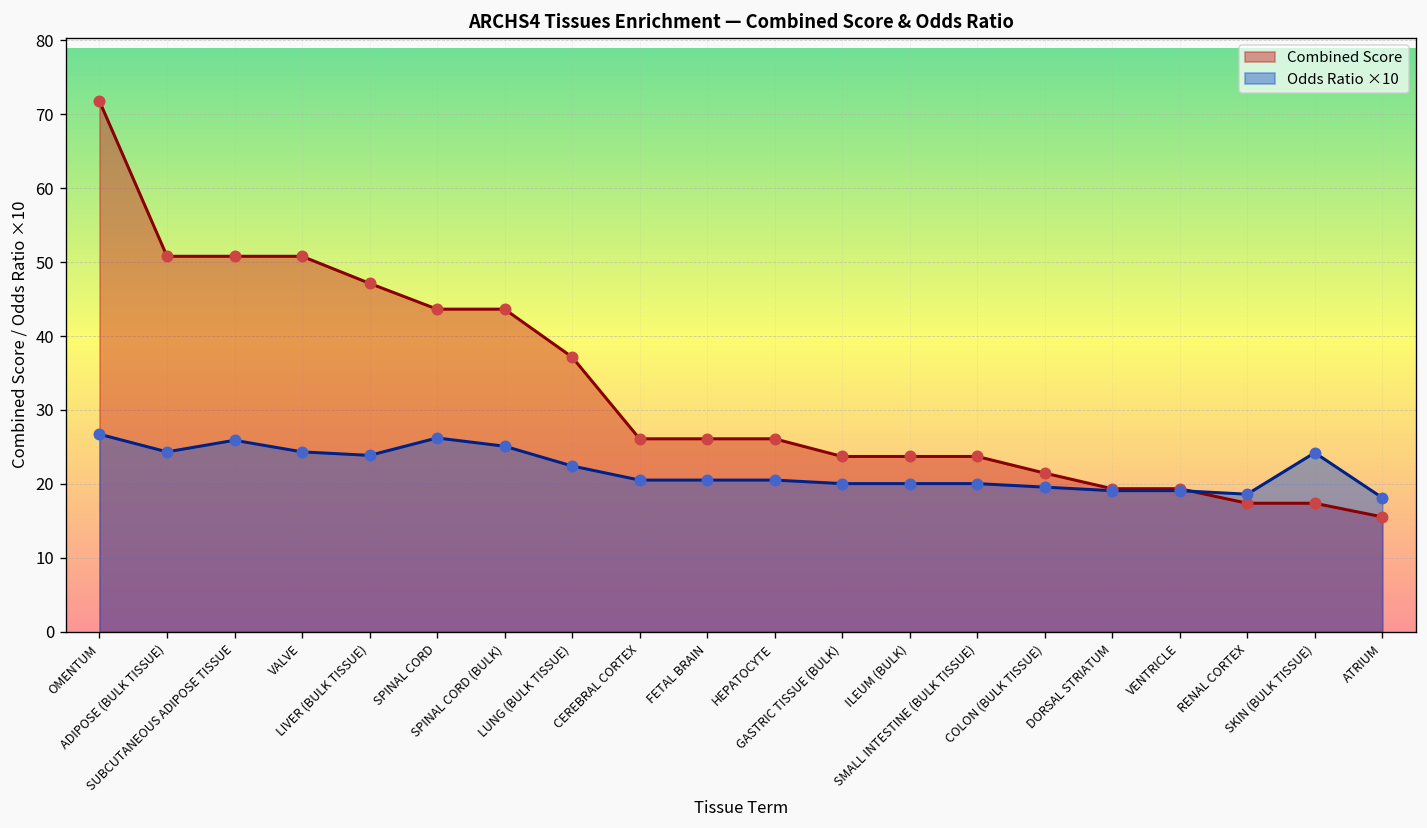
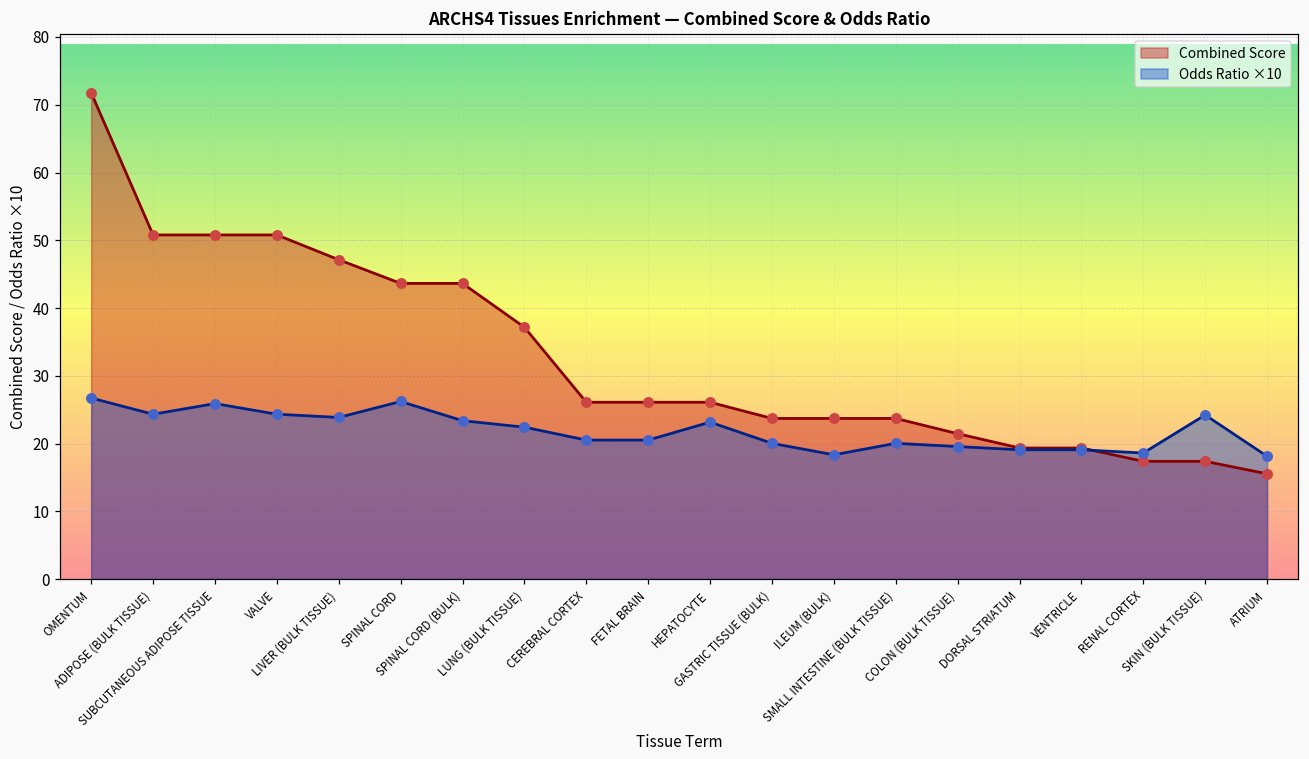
  {
    "Combined Score": {
      "OMENTUM": 72,
      "ADIPOSE (BULK TISSUE)": 51,
      "SUBCUTANEOUS ADIPOSE TISSUE": 51,
      "VALVE": 51,
      "LIVER (BULK TISSUE)": 47,
      "SPINAL CORD": 44,
      "SPINAL CORD (BULK)": 44,
      "LUNG (BULK TISSUE)": 37,
      "CEREBRAL CORTEX": 26,
      "FETAL BRAIN": 26,
      "HEPATOCYTE": 26,
      "GASTRIC TISSUE (BULK)": 24,
      "ILEUM (BULK)": 24,
      "SMALL INTESTINE (BULK TISSUE)": 24,
      "COLON (BULK TISSUE)": 21,
      "RENAL CORTEX": 17,
      "SKIN (BULK TISSUE)": 17,
      "ATRIUM": 16
    },
    "Odds Ratio ×10": {
      "OMENTUM": 27,
      "ADIPOSE (BULK TISSUE)": 24,
      "SUBCUTANEOUS ADIPOSE TISSUE": 26,
      "VALVE": 24,
      "LIVER (BULK TISSUE)": 24,
      "SPINAL CORD": 26,
-     "SPINAL CORD (BULK)": 25,
+     "SPINAL CORD (BULK)": 23,
      "LUNG (BULK TISSUE)": 22,
      "CEREBRAL CORTEX": 21,
      "FETAL BRAIN": 21,
-     "HEPATOCYTE": 21,
+     "HEPATOCYTE": 23,
      "GASTRIC TISSUE (BULK)": 20,
-     "ILEUM (BULK)": 20,
+     "ILEUM (BULK)": 18,
      "SMALL INTESTINE (BULK TISSUE)": 20,
      "COLON (BULK TISSUE)": 20,
      "RENAL CORTEX": 19,
      "SKIN (BULK TISSUE)": 24,
      "ATRIUM": 18
    }
  }
